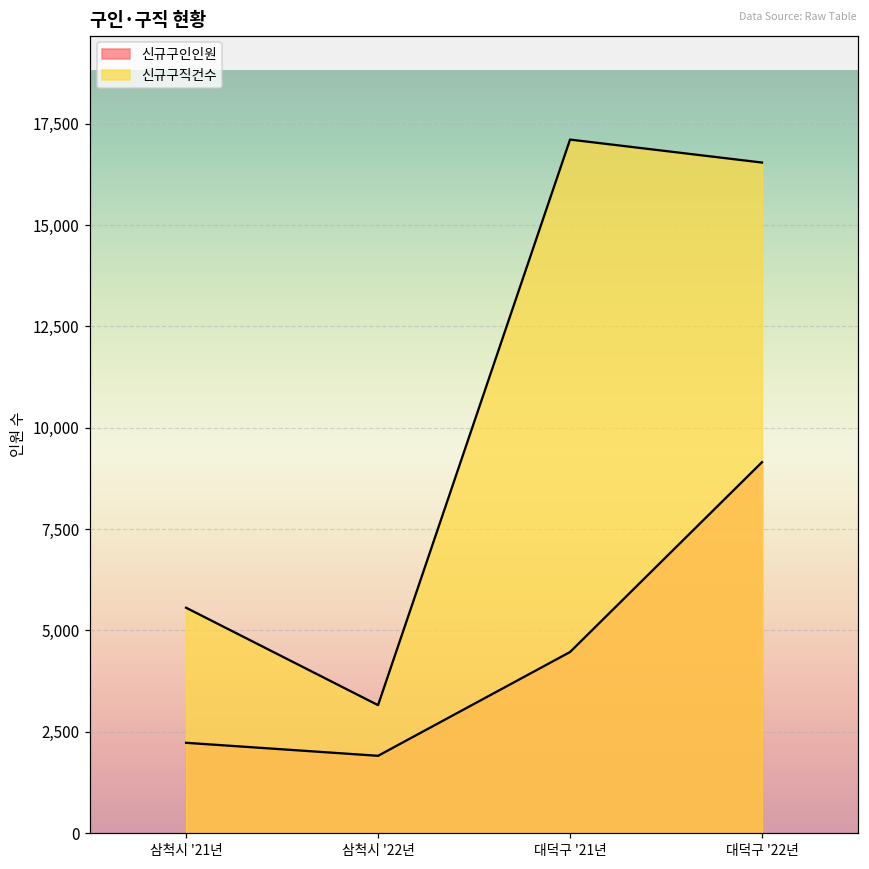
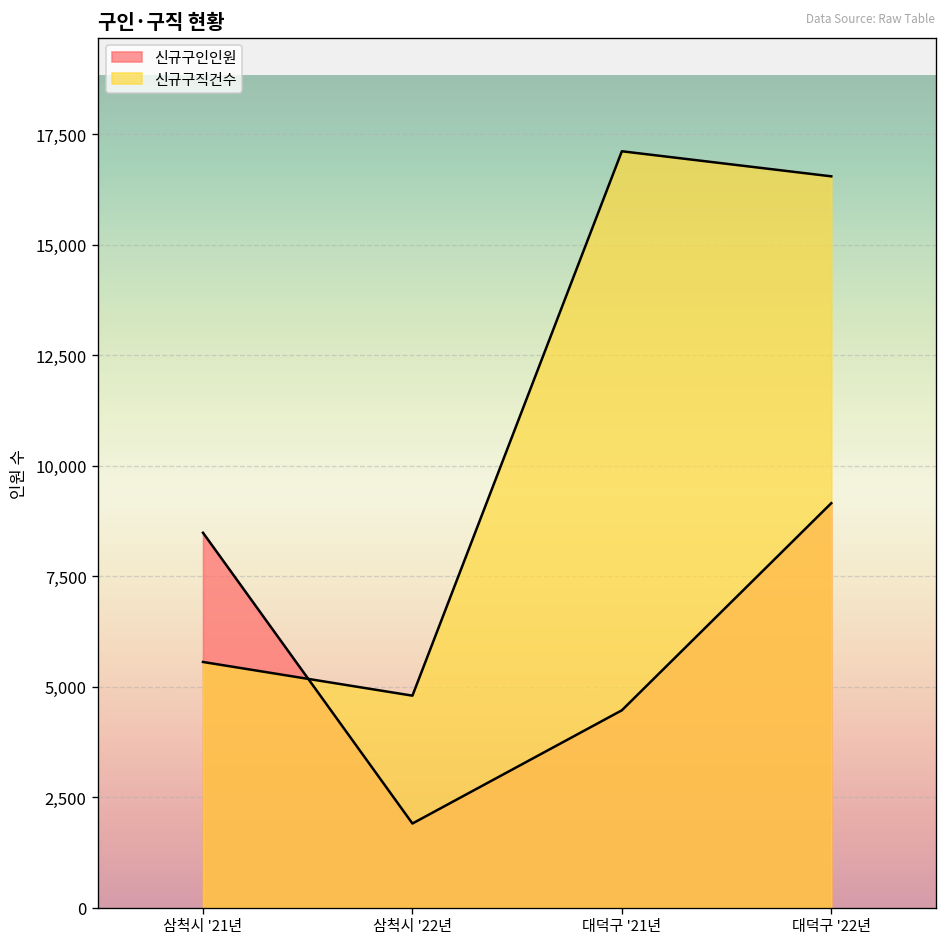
  {
    "신규구인인원": {
-     "삼척시 '21년": "2,200",
+     "삼척시 '21년": "8,500",
      "삼척시 '22년": "1,900",
      "대덕구 '21년": "4,500",
      "대덕구 '22년": "9,200"
    },
    "신규구직건수": {
      "삼척시 '21년": "5,600",
-     "삼척시 '22년": "3,200",
+     "삼척시 '22년": "4,800",
      "대덕구 '21년": "17,100",
      "대덕구 '22년": "16,500"
    }
  }
